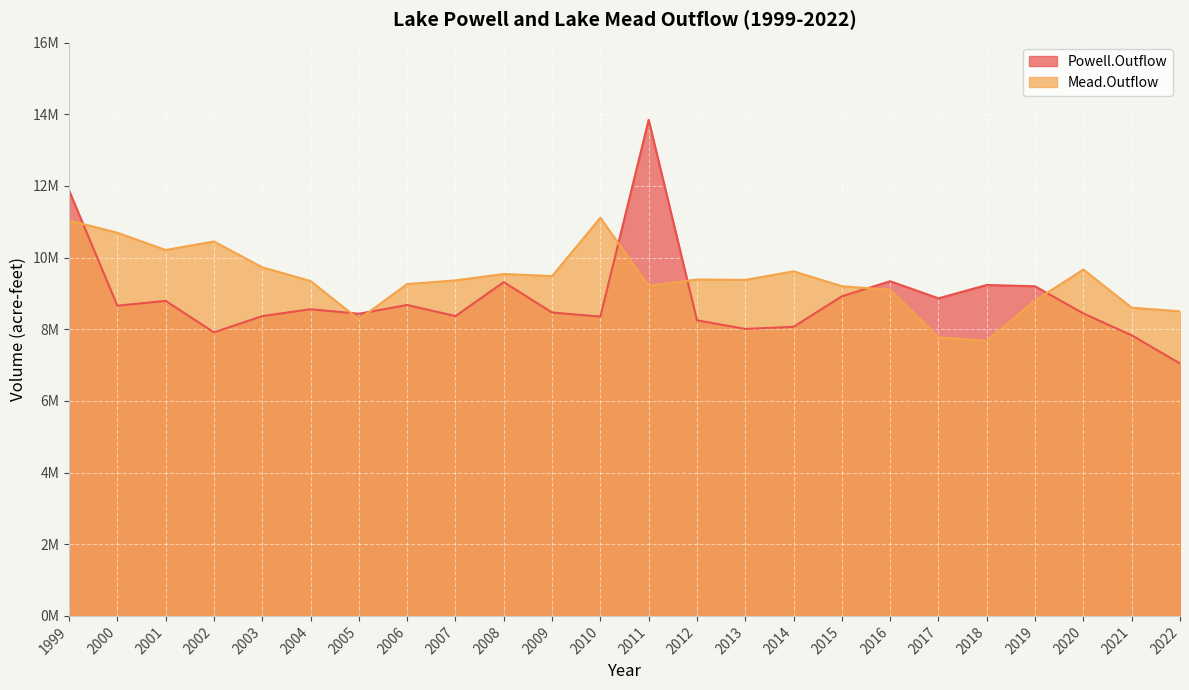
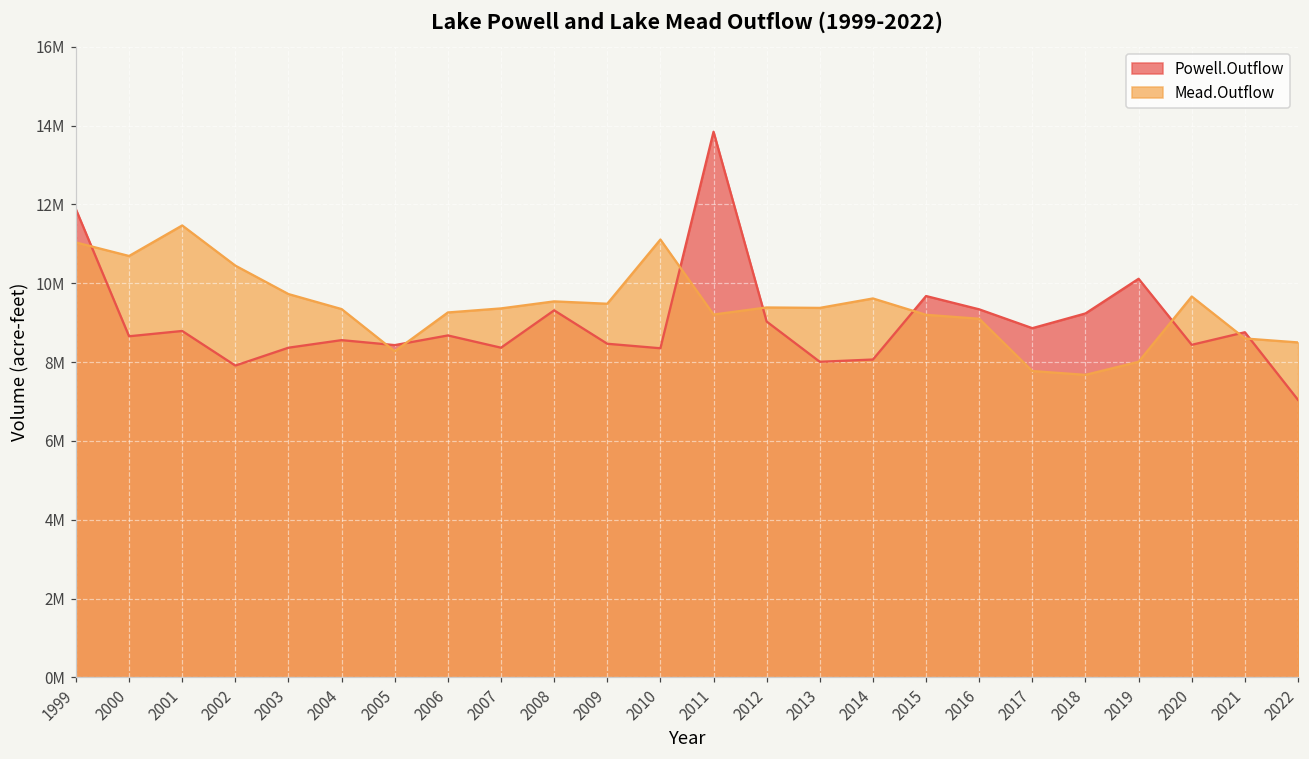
  {
    "Powell.Outflow": {
      "1999": 11900000,
      "2000": 8700000,
      "2001": 8800000,
      "2002": 7900000,
      "2003": 8400000,
      "2004": 8600000,
      "2005": 8400000,
      "2006": 8700000,
      "2007": 8400000,
      "2008": 9300000,
      "2009": 8500000,
      "2010": 8400000,
      "2011": 13800000,
-     "2012": 8200000,
+     "2012": 9000000,
      "2013": 8000000,
      "2014": 8100000,
-     "2015": 8900000,
+     "2015": 9700000,
      "2016": 9300000,
      "2017": 8900000,
      "2018": 9200000,
-     "2019": 9200000,
+     "2019": 10100000,
      "2020": 8400000,
-     "2021": 7800000,
+     "2021": 8800000,
      "2022": 7000000
    },
    "Mead.Outflow": {
      "1999": 11000000,
      "2000": 10700000,
-     "2001": 10200000,
+     "2001": 11500000,
      "2002": 10400000,
      "2003": 9700000,
      "2004": 9300000,
      "2005": 8300000,
      "2006": 9300000,
      "2007": 9400000,
      "2008": 9500000,
      "2009": 9500000,
      "2010": 11100000,
      "2011": 9200000,
      "2012": 9400000,
      "2013": 9400000,
      "2014": 9600000,
      "2015": 9200000,
      "2016": 9100000,
      "2017": 7800000,
      "2018": 7700000,
-     "2019": 8800000,
+     "2019": 8000000,
      "2020": 9700000,
      "2021": 8600000,
      "2022": 8500000
    }
  }
